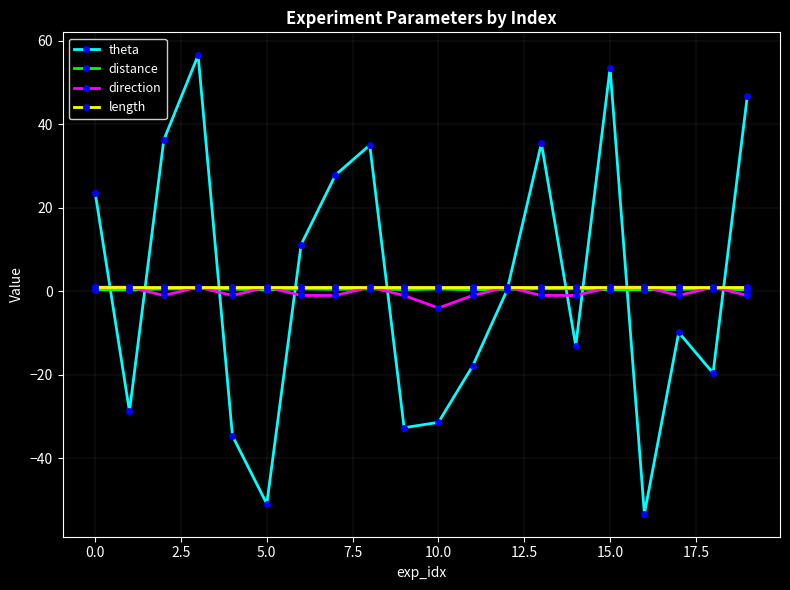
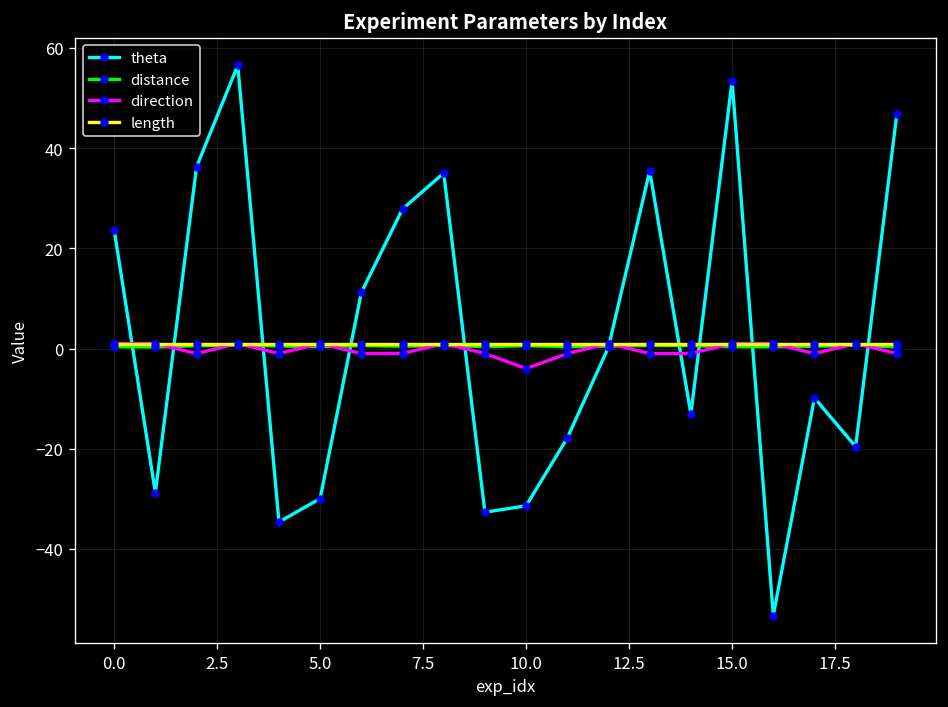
  {
    "theta": {
      "0.0": 24,
-     "5.0": -51,
+     "5.0": -30,
      "10.0": -31,
      "15.0": 53
    },
    "distance": {
      "0.0": 0,
      "5.0": 0,
      "15.0": 0
    },
    "direction": {
      "10.0": -4
    }
  }
